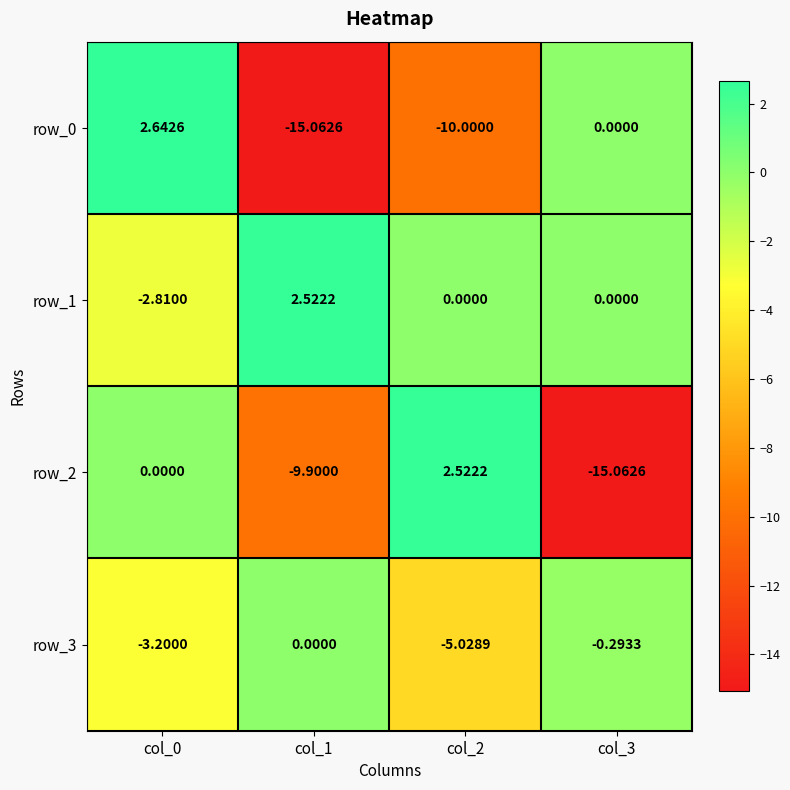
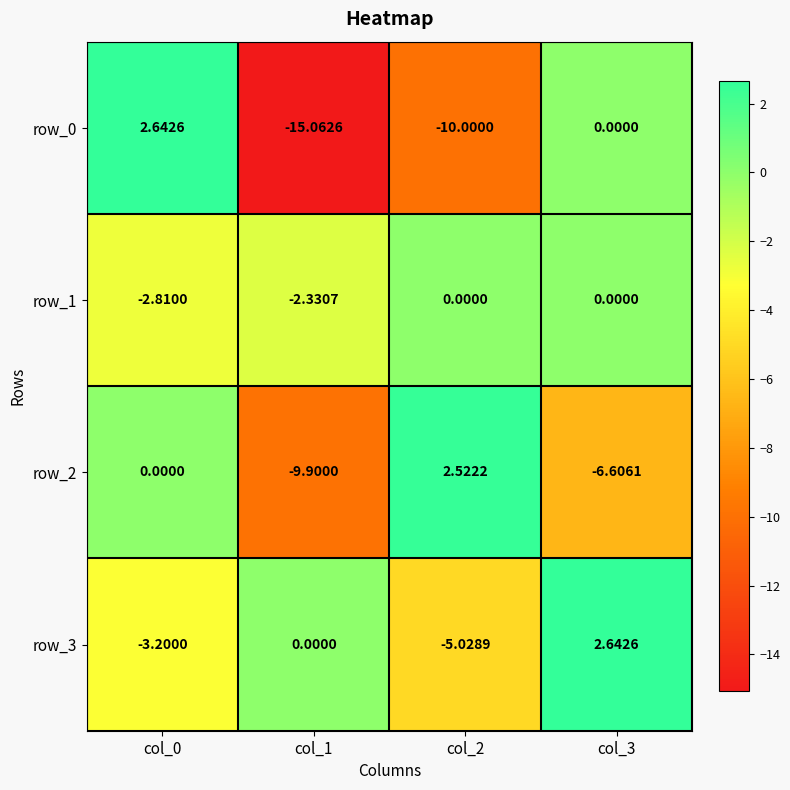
  {
    "row_0": {
      "col_0": 2.6426,
      "col_1": -15.0626,
      "col_2": -10.0000,
      "col_3": 0.0000
    },
    "row_1": {
      "col_0": -2.8100,
-     "col_1": 2.5222,
+     "col_1": -2.3307,
      "col_2": 0.0000,
      "col_3": 0.0000
    },
    "row_2": {
      "col_0": 0.0000,
      "col_1": -9.9000,
      "col_2": 2.5222,
-     "col_3": -15.0626
+     "col_3": -6.6061
    },
    "row_3": {
      "col_0": -3.2000,
      "col_1": 0.0000,
      "col_2": -5.0289,
-     "col_3": -0.2933
+     "col_3": 2.6426
    }
  }
